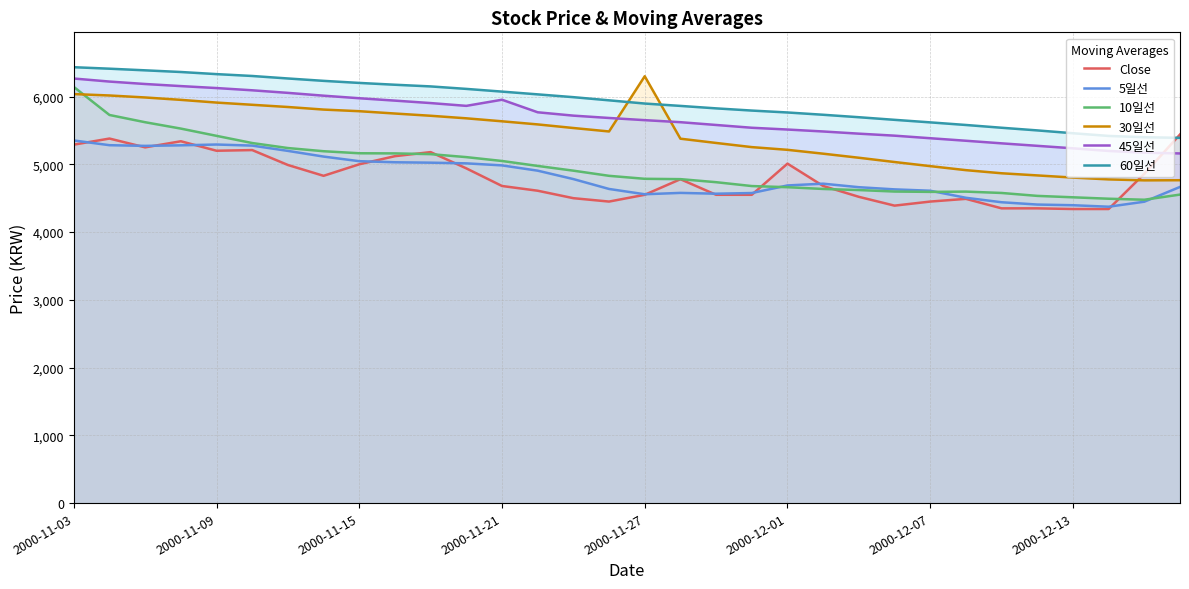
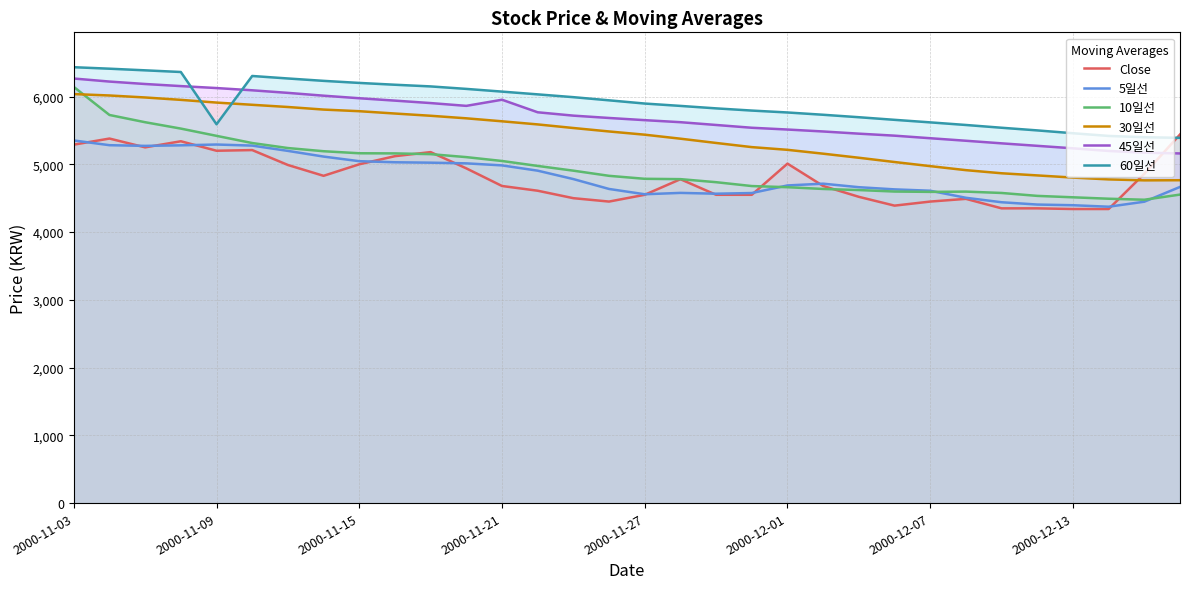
  {
    "Close": {
      "2000-11-03": "5,300",
      "2000-11-09": "5,200",
      "2000-11-15": "5,000",
      "2000-11-21": "4,700",
      "2000-12-01": "5,000",
      "2000-12-07": "4,500",
      "2000-12-13": "4,300"
    },
    "5일선": {
      "2000-11-03": "5,400",
      "2000-11-09": "5,300",
      "2000-11-15": "5,000",
      "2000-11-21": "5,000",
      "2000-12-13": "4,400"
    },
    "10일선": {
      "2000-11-03": "6,100",
      "2000-11-09": "5,400",
      "2000-11-15": "5,200",
      "2000-11-21": "5,000",
      "2000-11-27": "4,800",
      "2000-12-13": "4,500"
    },
    "30일선": {
      "2000-11-03": "6,000",
      "2000-11-09": "5,900",
      "2000-11-15": "5,800",
      "2000-11-21": "5,600",
-     "2000-11-27": "6,300",
+     "2000-11-27": "5,400",
      "2000-12-01": "5,200",
      "2000-12-07": "5,000",
      "2000-12-13": "4,800"
    },
    "45일선": {
      "2000-11-03": "6,300",
      "2000-11-09": "6,100",
      "2000-11-15": "6,000",
      "2000-11-21": "6,000",
      "2000-11-27": "5,700",
      "2000-12-01": "5,500",
      "2000-12-07": "5,400"
    },
    "60일선": {
      "2000-11-03": "6,400",
-     "2000-11-09": "6,300",
+     "2000-11-09": "5,600",
      "2000-11-15": "6,200",
      "2000-11-21": "6,100",
      "2000-11-27": "5,900",
      "2000-12-01": "5,800",
      "2000-12-07": "5,600"
    }
  }
